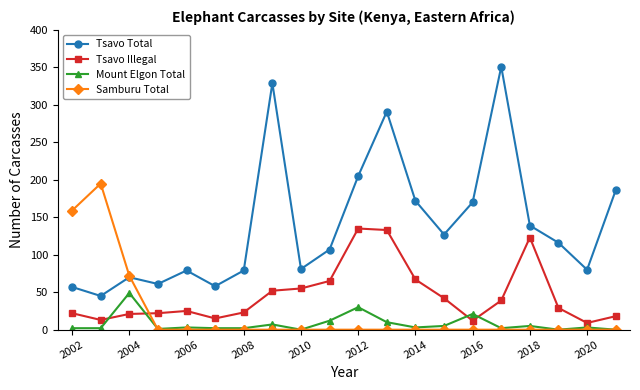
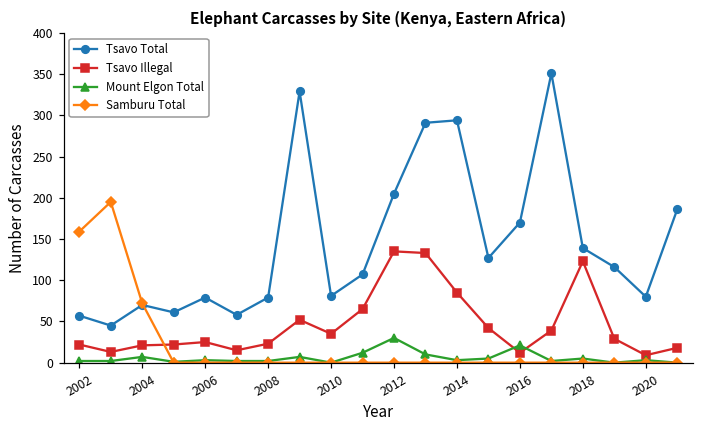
  {
    "Tsavo Total": {
      "2002": 60,
      "2006": 80,
      "2008": 80,
      "2010": 80,
      "2012": 210,
-     "2014": 170,
+     "2014": 290,
      "2016": 170,
      "2018": 140,
      "2020": 80
    },
    "Tsavo Illegal": {
      "2002": 20,
      "2004": 20,
      "2006": 30,
      "2008": 20,
-     "2010": 60,
+     "2010": 40,
      "2012": 140,
-     "2014": 70,
+     "2014": 90,
      "2016": 10,
      "2018": 120,
      "2020": 10
    },
    "Mount Elgon Total": {
      "2002": 0,
-     "2004": 50,
+     "2004": 10,
      "2012": 30,
      "2016": 20,
      "2018": 10
    },
    "Samburu Total": {
      "2002": 160,
      "2012": 0,
      "2016": 0,
      "2018": 0
    }
  }
